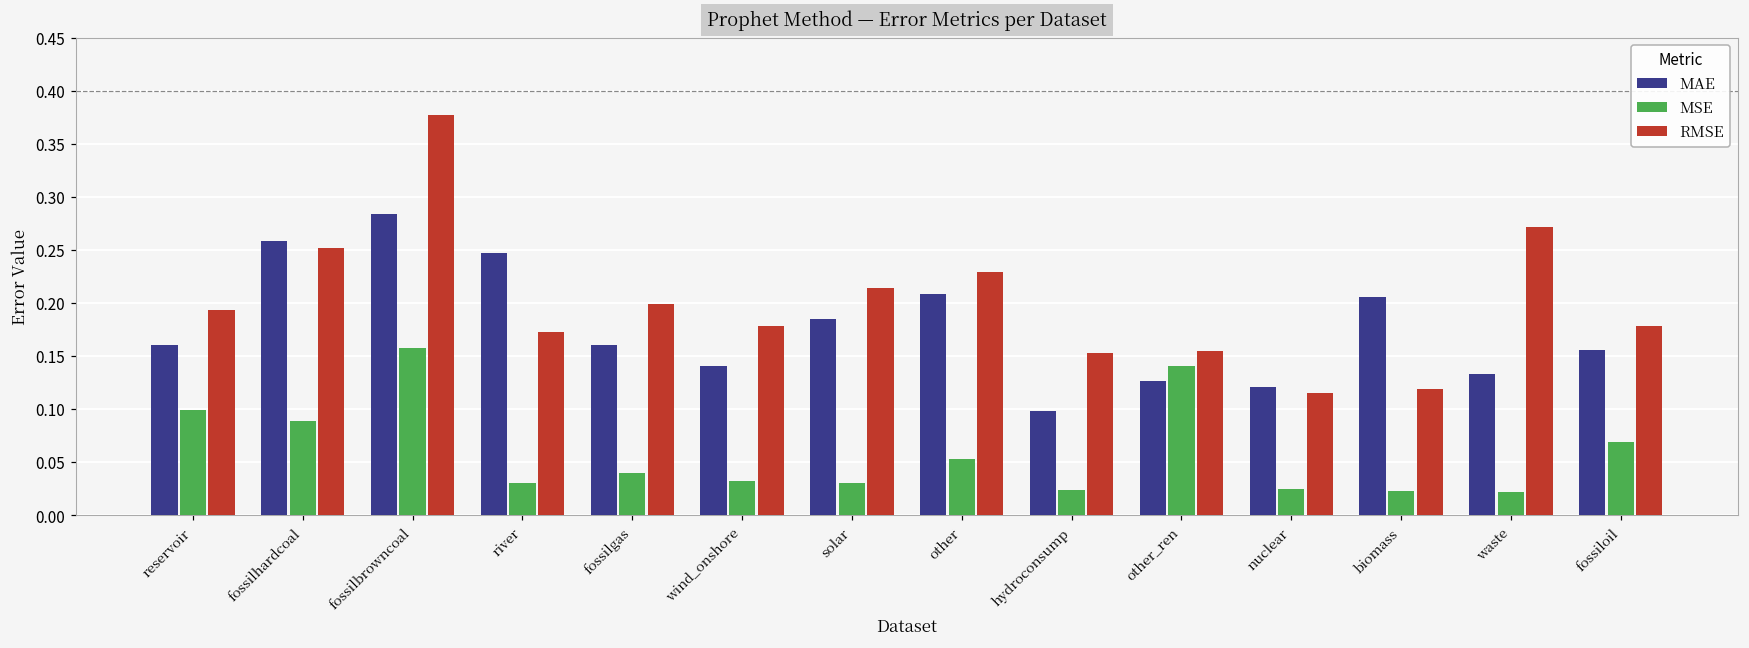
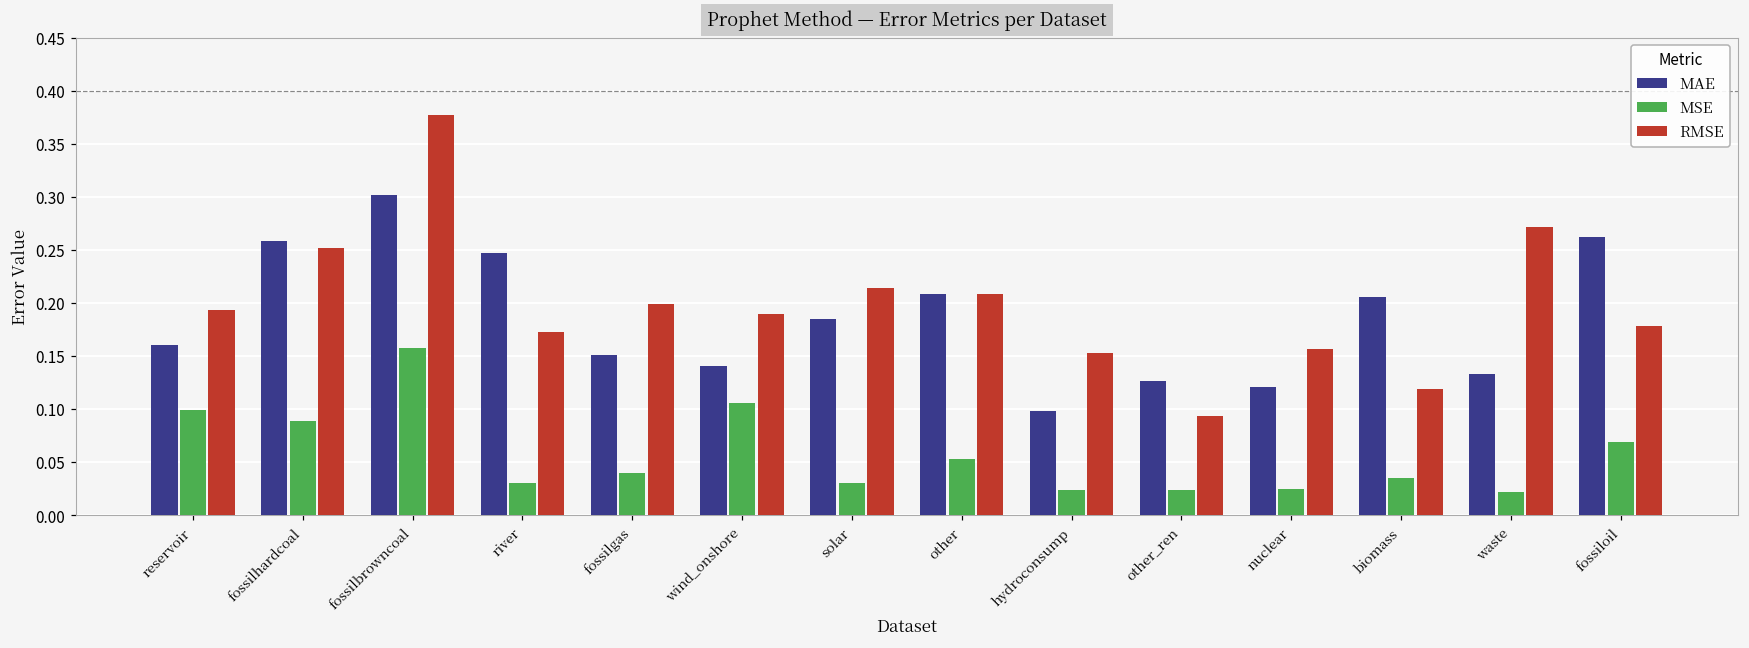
  {
    "MAE": {
      "reservoir": 0.16,
      "fossilhardcoal": 0.26,
-     "fossilbrowncoal": 0.28,
+     "fossilbrowncoal": 0.30,
      "river": 0.25,
-     "fossilgas": 0.16,
+     "fossilgas": 0.15,
      "wind_onshore": 0.14,
      "solar": 0.19,
      "other": 0.21,
      "hydroconsump": 0.10,
      "other_ren": 0.13,
      "nuclear": 0.12,
      "biomass": 0.21,
      "waste": 0.13,
-     "fossiloil": 0.16
+     "fossiloil": 0.26
    },
    "MSE": {
      "reservoir": 0.10,
      "fossilhardcoal": 0.09,
      "fossilbrowncoal": 0.16,
      "river": 0.03,
      "fossilgas": 0.04,
-     "wind_onshore": 0.03,
+     "wind_onshore": 0.11,
      "solar": 0.03,
      "other": 0.05,
      "hydroconsump": 0.02,
-     "other_ren": 0.14,
+     "other_ren": 0.02,
      "nuclear": 0.02,
-     "biomass": 0.02,
+     "biomass": 0.03,
      "waste": 0.02,
      "fossiloil": 0.07
    },
    "RMSE": {
      "reservoir": 0.19,
      "fossilhardcoal": 0.25,
      "fossilbrowncoal": 0.38,
      "river": 0.17,
      "fossilgas": 0.20,
-     "wind_onshore": 0.18,
+     "wind_onshore": 0.19,
      "solar": 0.21,
-     "other": 0.23,
+     "other": 0.21,
      "hydroconsump": 0.15,
-     "other_ren": 0.15,
-     "nuclear": 0.12,
+     "other_ren": 0.09,
+     "nuclear": 0.16,
      "biomass": 0.12,
      "waste": 0.27,
      "fossiloil": 0.18
    }
  }
